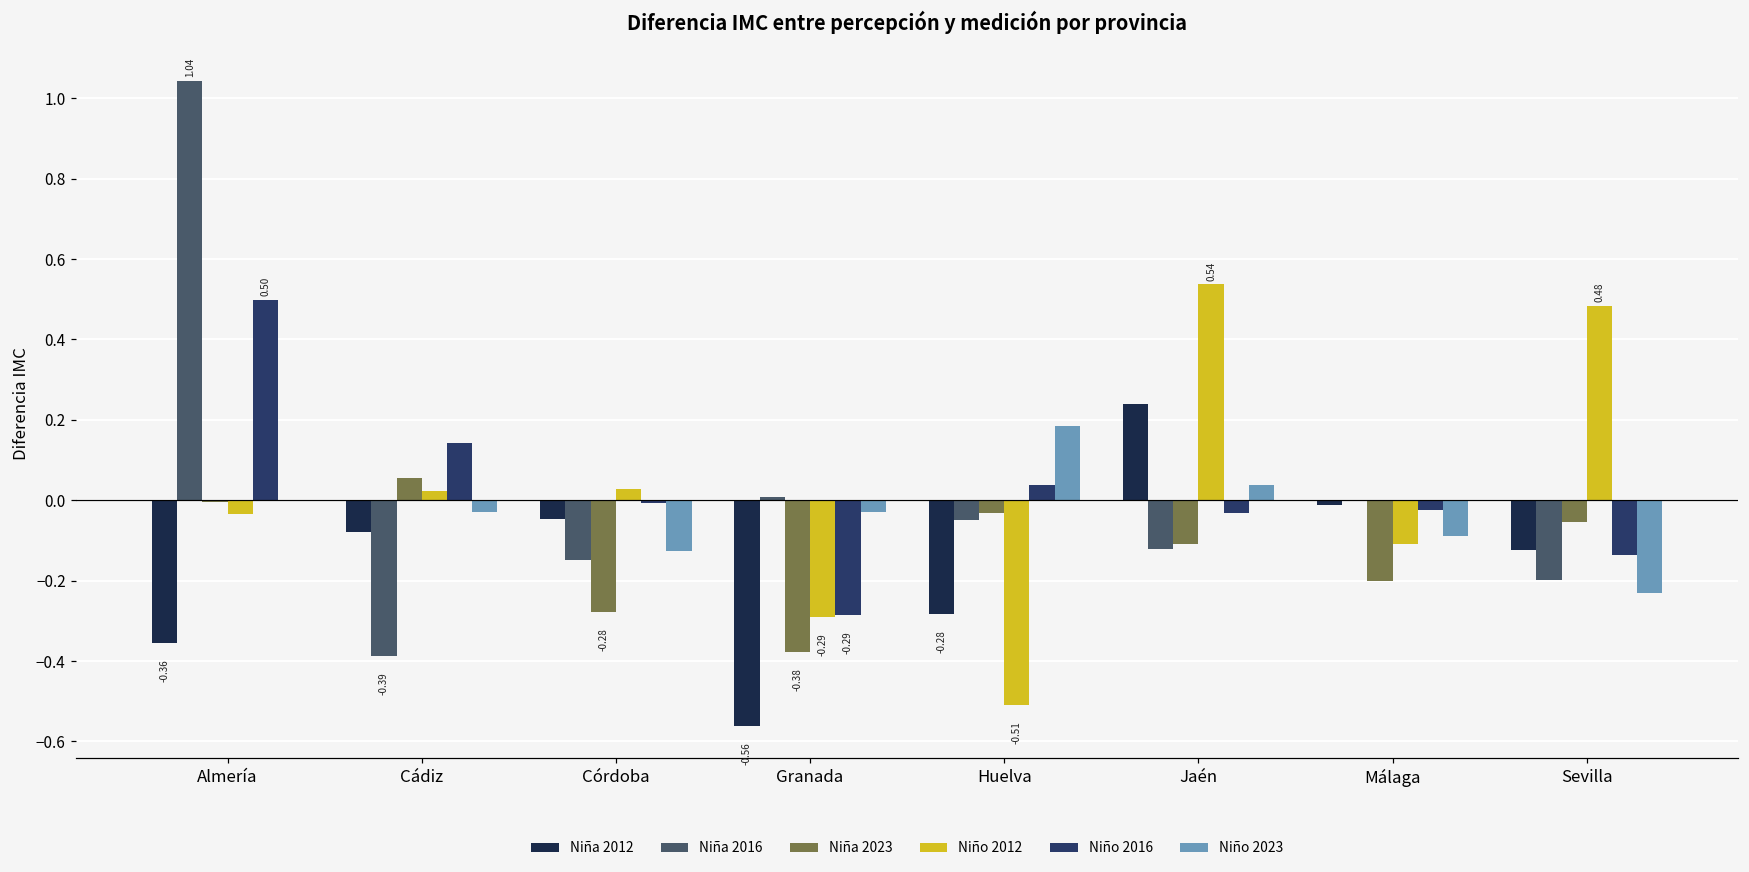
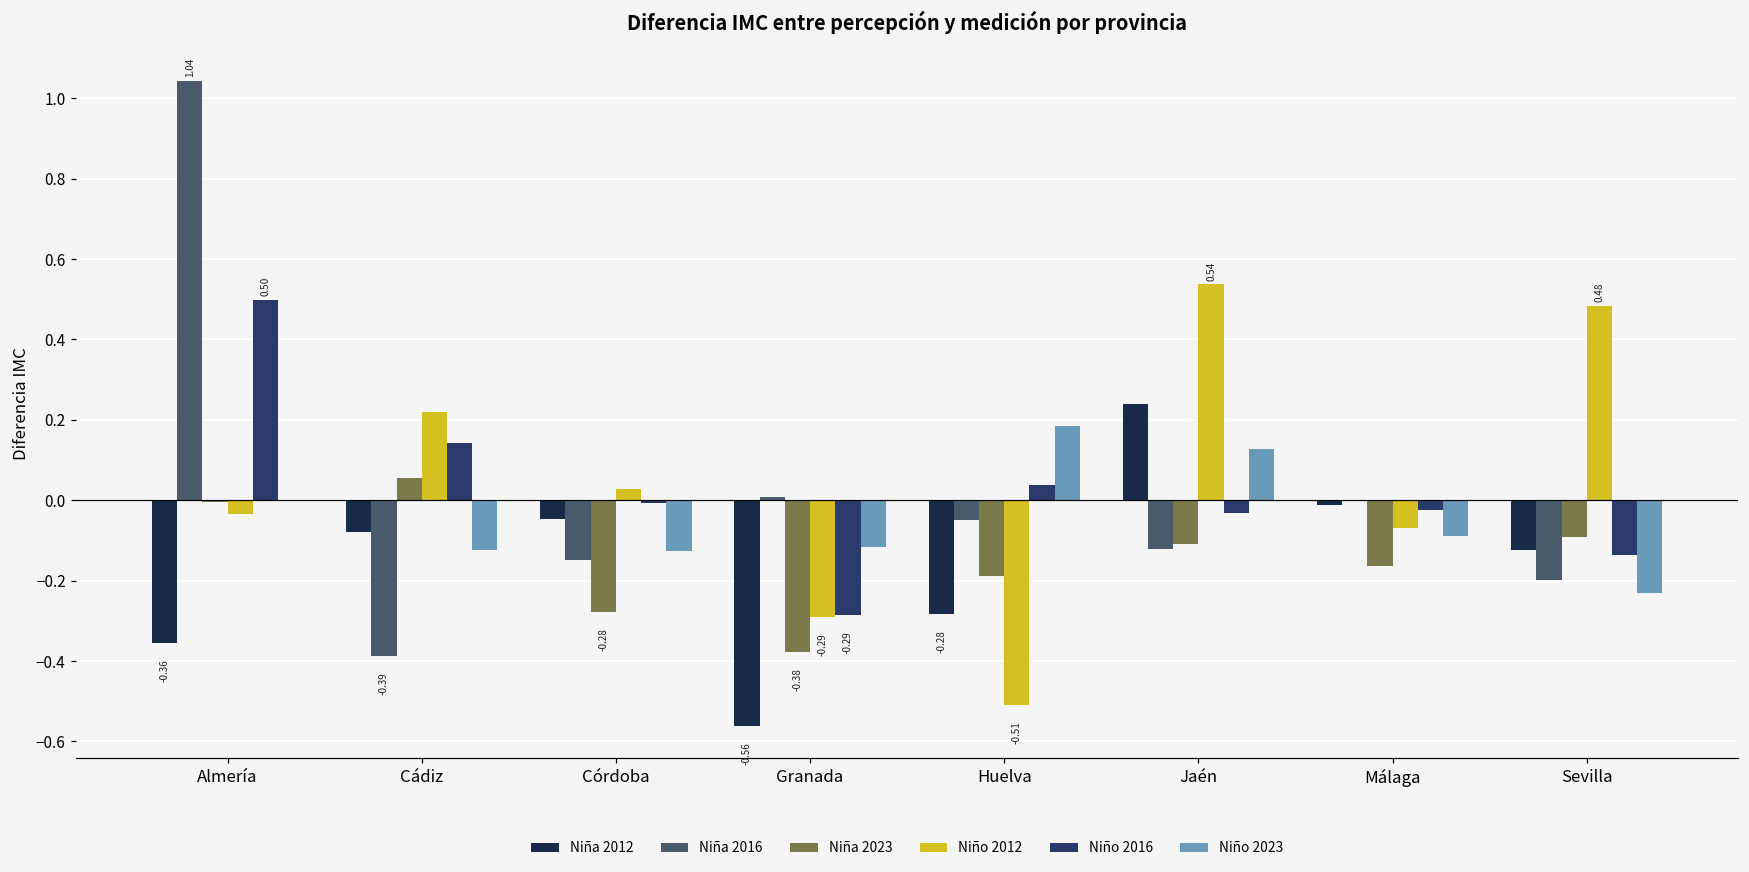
  {
    "Niña 2023": {
      "Cádiz": 0.06,
-     "Huelva": -0.03,
+     "Huelva": -0.19,
      "Jaén": -0.11,
-     "Málaga": -0.20,
-     "Sevilla": -0.05
+     "Málaga": -0.16,
+     "Sevilla": -0.09
    },
    "Niño 2012": {
      "Almería": -0.03,
-     "Cádiz": 0.02,
+     "Cádiz": 0.22,
      "Córdoba": 0.03,
-     "Málaga": -0.11
+     "Málaga": -0.07
    },
    "Niño 2023": {
-     "Cádiz": -0.03,
+     "Cádiz": -0.12,
      "Córdoba": -0.13,
-     "Granada": -0.03,
+     "Granada": -0.12,
      "Huelva": 0.18,
-     "Jaén": 0.04,
+     "Jaén": 0.13,
      "Málaga": -0.09,
      "Sevilla": -0.23
    }
  }
